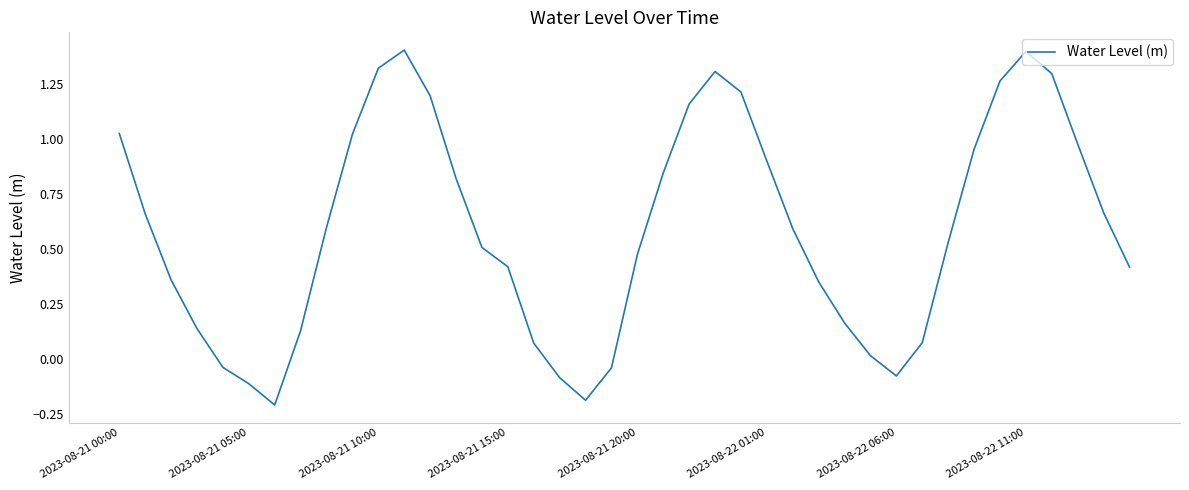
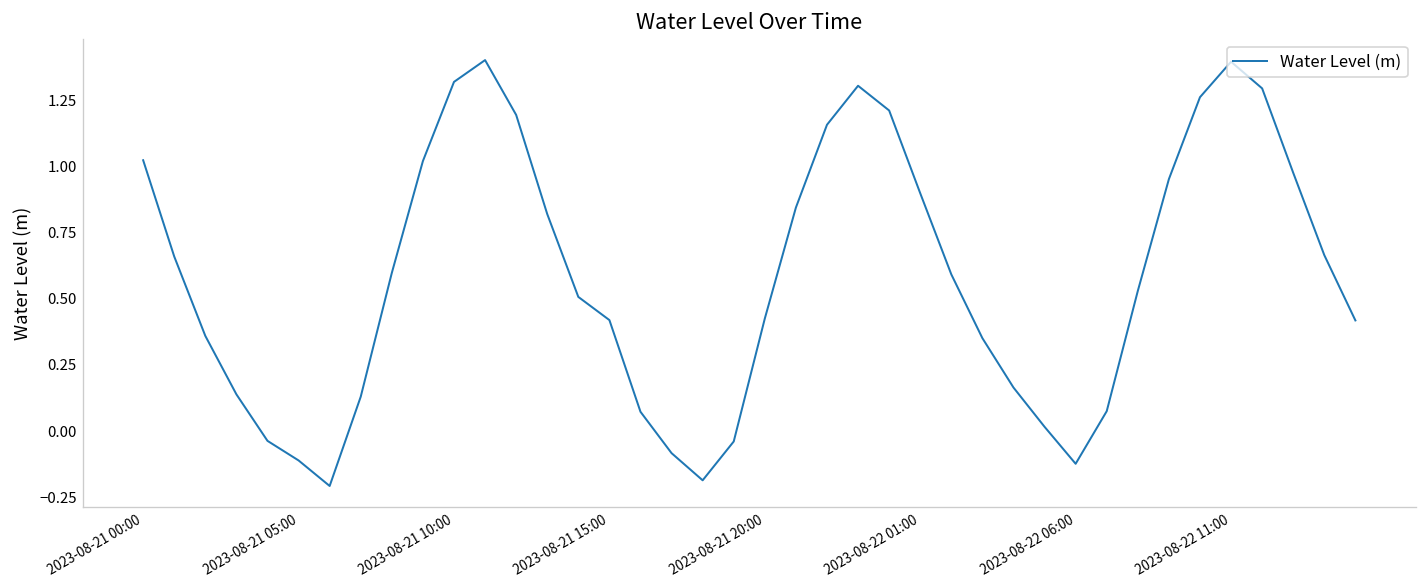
  {
    "2023-08-21 00:00": 1.02,
    "2023-08-21 05:00": -0.11,
    "2023-08-21 10:00": 1.32,
    "2023-08-21 15:00": 0.42,
-   "2023-08-21 20:00": 0.47,
+   "2023-08-21 20:00": 0.43,
    "2023-08-22 01:00": 0.90,
-   "2023-08-22 06:00": -0.08
+   "2023-08-22 06:00": -0.12
  }
